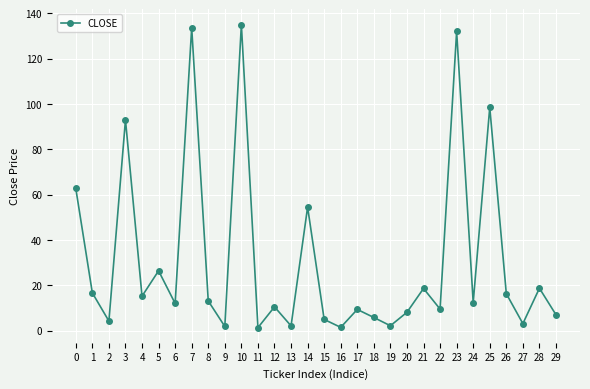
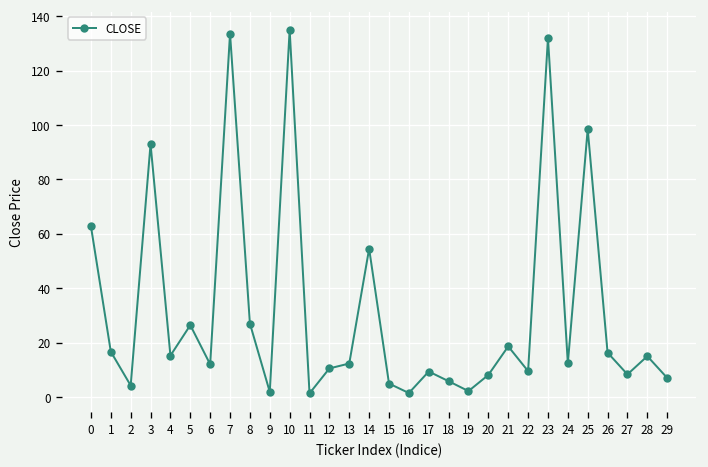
  {
    "0": 63,
    "1": 17,
    "2": 4,
    "3": 93,
    "4": 15,
    "5": 26,
    "6": 12,
    "7": 134,
-   "8": 13,
+   "8": 27,
    "9": 2,
    "10": 135,
    "11": 1,
    "12": 11,
-   "13": 2,
+   "13": 12,
    "14": 55,
    "15": 5,
    "16": 1,
    "17": 9,
    "18": 6,
    "19": 2,
    "20": 8,
    "21": 19,
    "22": 9,
    "23": 132,
    "24": 12,
    "25": 99,
    "26": 16,
-   "27": 3,
-   "28": 19,
+   "27": 8,
+   "28": 15,
    "29": 7
  }
